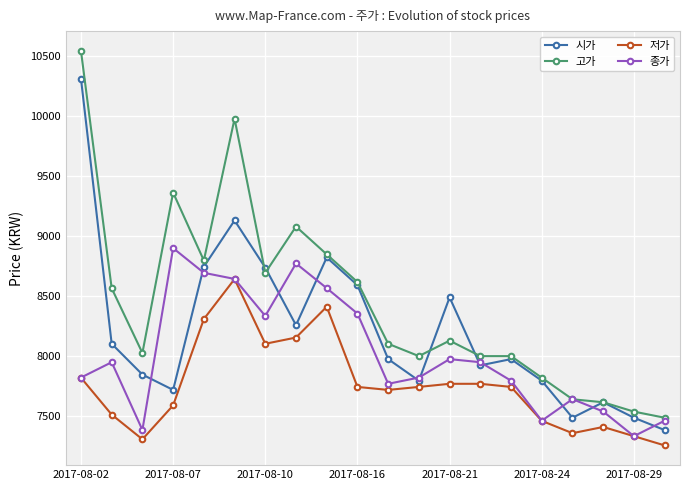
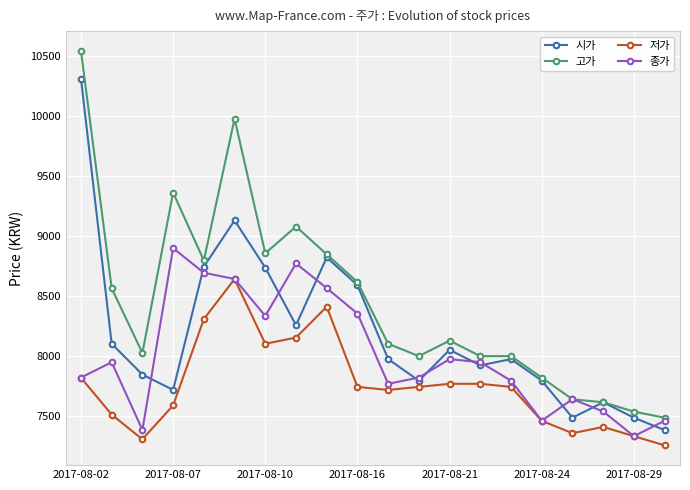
  {
    "시가": {
      "2017-08-02": 10310,
      "2017-08-07": 7720,
      "2017-08-10": 8740,
      "2017-08-16": 8590,
-     "2017-08-21": 8490,
+     "2017-08-21": 8050,
      "2017-08-24": 7790,
      "2017-08-29": 7480
    },
    "고가": {
      "2017-08-02": 10550,
      "2017-08-07": 9360,
-     "2017-08-10": 8690,
+     "2017-08-10": 8860,
      "2017-08-16": 8620,
      "2017-08-21": 8130,
      "2017-08-24": 7820,
      "2017-08-29": 7540
    },
    "저가": {
      "2017-08-07": 7590,
      "2017-08-10": 8100,
      "2017-08-16": 7740,
      "2017-08-21": 7770
    },
    "종가": {
      "2017-08-07": 8900,
      "2017-08-10": 8330,
      "2017-08-16": 8350,
      "2017-08-21": 7970
    }
  }
